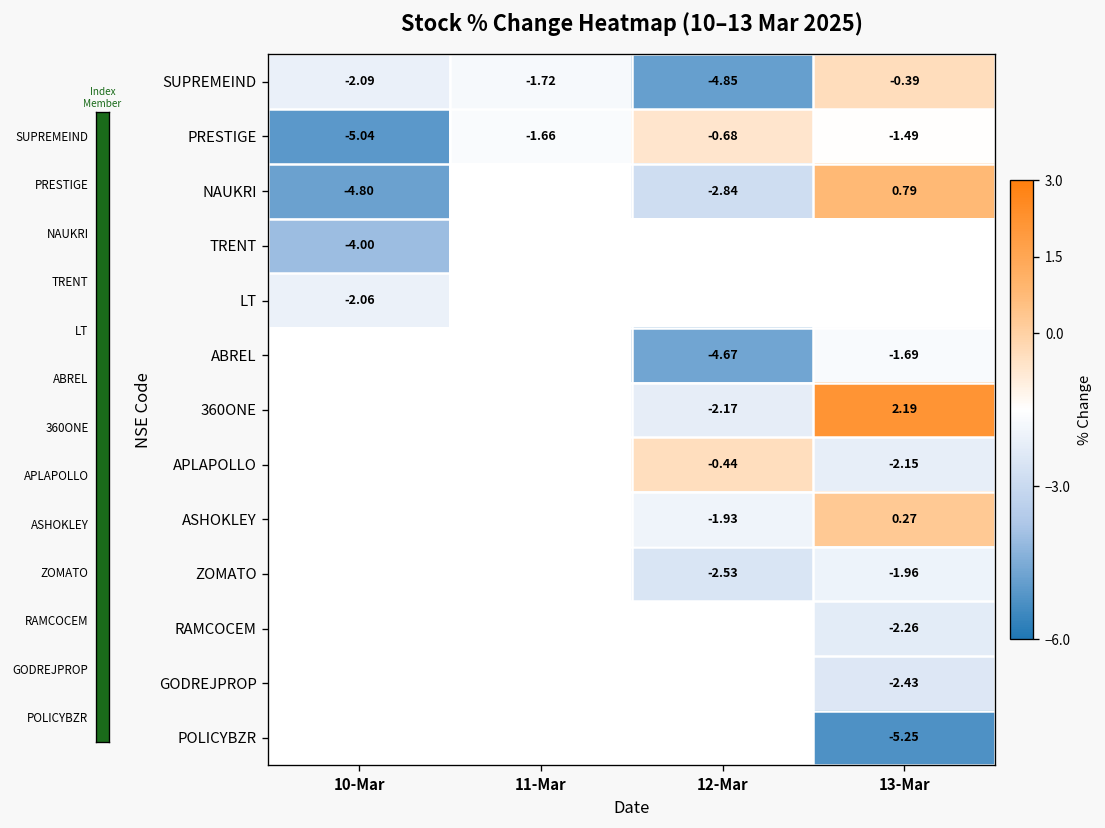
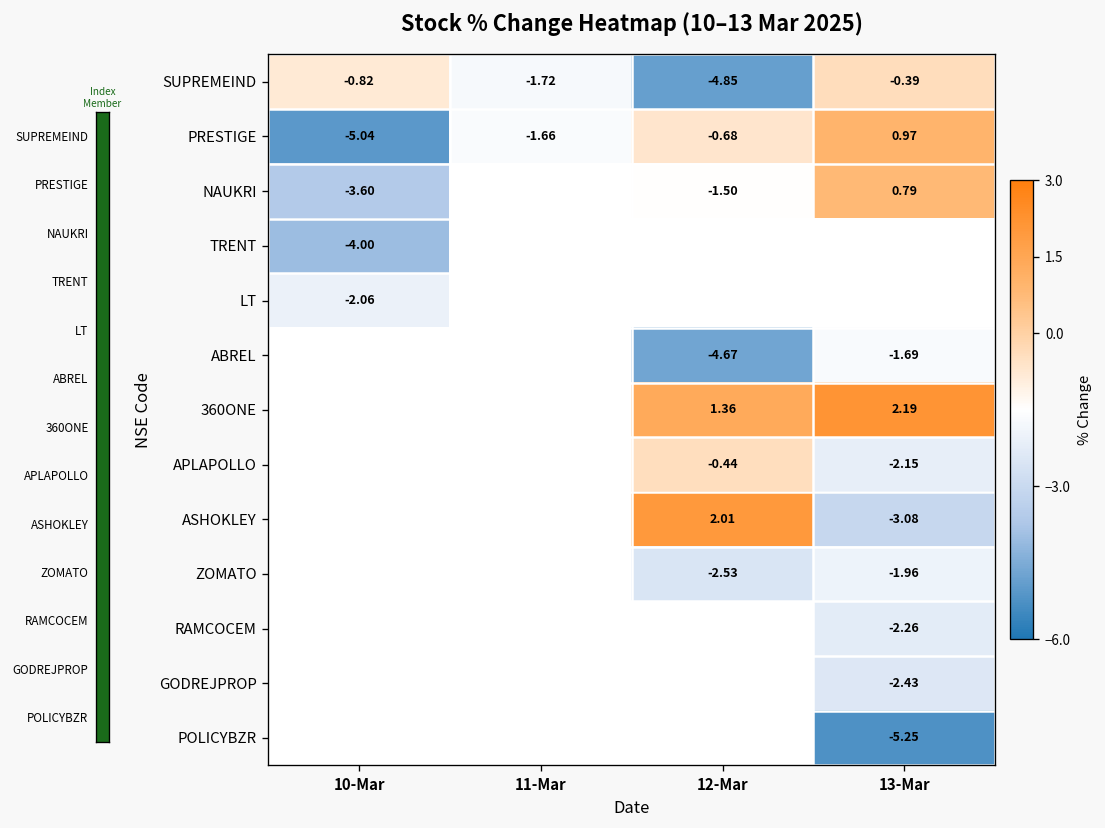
  {
    "Stock % Change Heatmap (10–13 Mar 2025)": {
      "SUPREMEIND": {
-       "10-Mar": -2.09,
+       "10-Mar": -0.82,
        "11-Mar": -1.72,
        "12-Mar": -4.85,
        "13-Mar": -0.39
      },
      "PRESTIGE": {
        "10-Mar": -5.04,
        "11-Mar": -1.66,
        "12-Mar": -0.68,
-       "13-Mar": -1.49
+       "13-Mar": 0.97
      },
      "NAUKRI": {
-       "10-Mar": -4.80,
-       "12-Mar": -2.84,
+       "10-Mar": -3.60,
+       "12-Mar": -1.50,
        "13-Mar": 0.79
      },
      "TRENT": {
        "10-Mar": -4.00
      },
      "LT": {
        "10-Mar": -2.06
      },
      "ABREL": {
        "12-Mar": -4.67,
        "13-Mar": -1.69
      },
      "360ONE": {
-       "12-Mar": -2.17,
+       "12-Mar": 1.36,
        "13-Mar": 2.19
      },
      "APLAPOLLO": {
        "12-Mar": -0.44,
        "13-Mar": -2.15
      },
      "ASHOKLEY": {
-       "12-Mar": -1.93,
-       "13-Mar": 0.27
+       "12-Mar": 2.01,
+       "13-Mar": -3.08
      },
      "ZOMATO": {
        "12-Mar": -2.53,
        "13-Mar": -1.96
      },
      "RAMCOCEM": {
        "13-Mar": -2.26
      },
      "GODREJPROP": {
        "13-Mar": -2.43
      },
      "POLICYBZR": {
        "13-Mar": -5.25
      }
    }
  }
